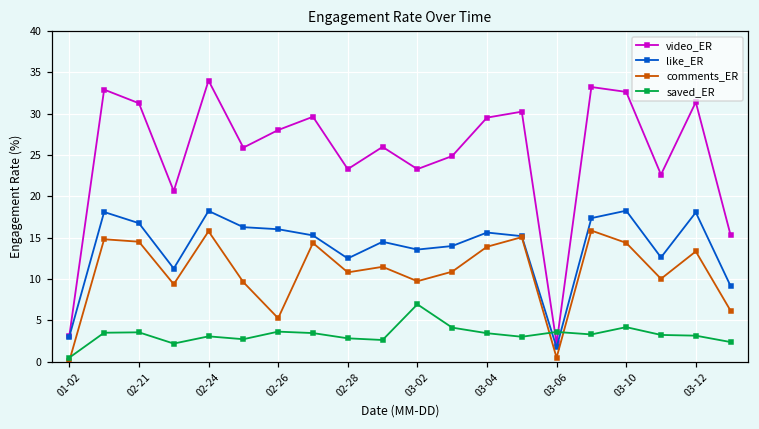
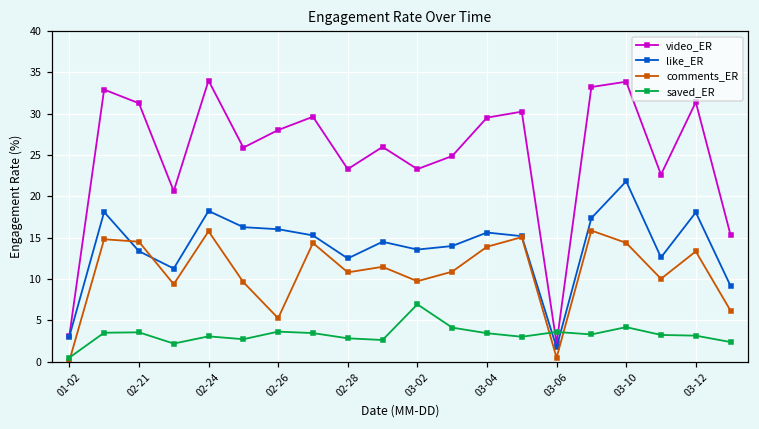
  {
    "video_ER": {
      "02-21": 31,
      "02-24": 34,
      "02-26": 28,
      "02-28": 23,
      "03-02": 23,
      "03-04": 30,
      "03-06": 2,
-     "03-10": 33
+     "03-10": 34
    },
    "like_ER": {
-     "02-21": 17,
+     "02-21": 13,
      "02-24": 18,
      "02-26": 16,
      "02-28": 12,
      "03-02": 14,
      "03-04": 16,
      "03-06": 2,
-     "03-10": 18,
+     "03-10": 22,
      "03-12": 18
    },
    "comments_ER": {
      "01-02": 0,
      "02-21": 15,
      "02-24": 16,
      "02-26": 5,
      "02-28": 11,
      "03-02": 10,
      "03-04": 14,
      "03-06": 0,
      "03-10": 14,
      "03-12": 13
    },
    "saved_ER": {
      "01-02": 0,
      "02-21": 4,
      "02-24": 3,
      "02-26": 4,
      "02-28": 3,
      "03-02": 7,
      "03-04": 3,
      "03-06": 4,
      "03-10": 4,
      "03-12": 3
    }
  }
